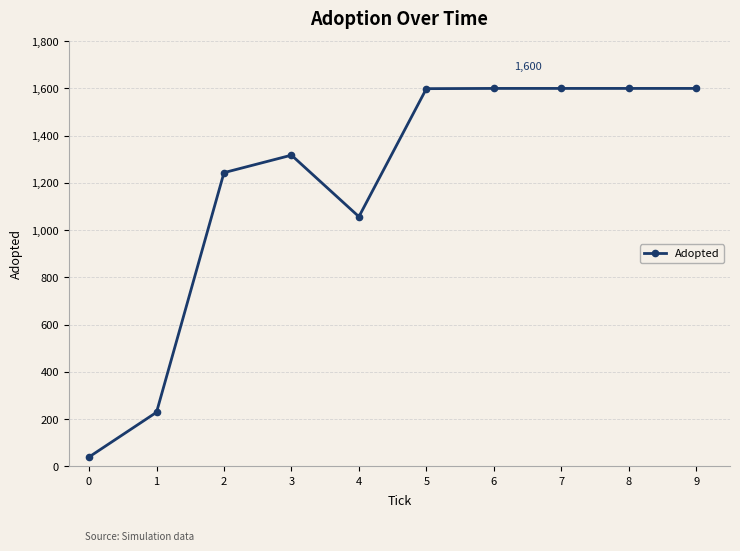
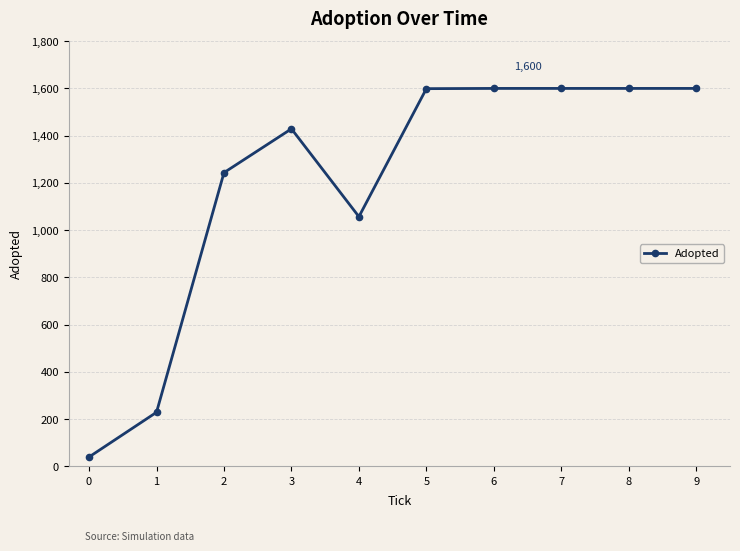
  {
    "0": "40",
    "1": "230",
    "2": "1,240",
-   "3": "1,320",
+   "3": "1,430",
    "4": "1,060",
    "5": "1,600",
    "6": "1,600",
    "8": "1,600",
    "9": "1,600"
  }
